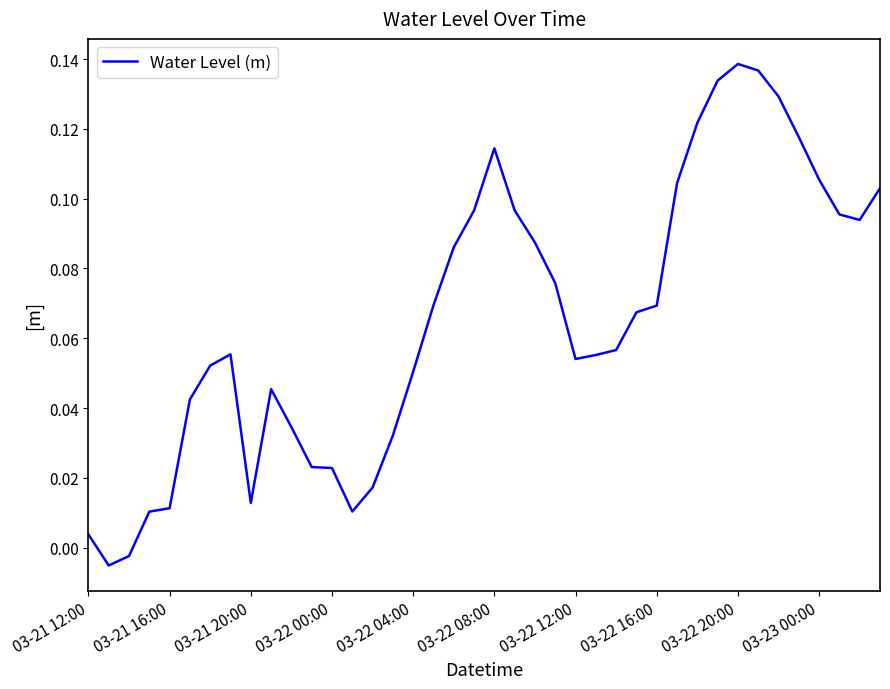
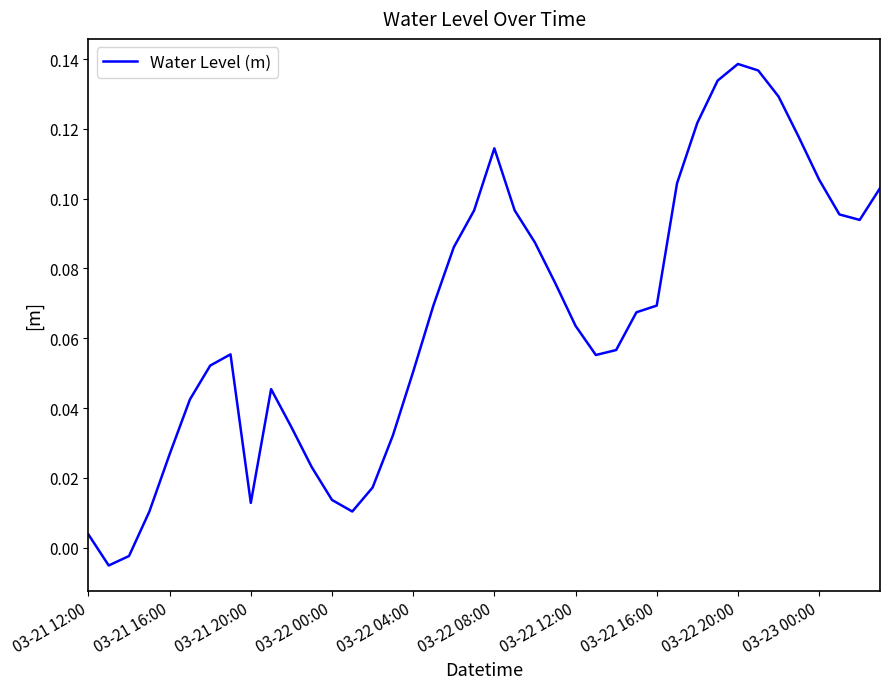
  {
    "03-21 12:00": 0.004,
-   "03-21 16:00": 0.011,
+   "03-21 16:00": 0.027,
    "03-21 20:00": 0.013,
-   "03-22 00:00": 0.023,
+   "03-22 00:00": 0.014,
    "03-22 04:00": 0.050,
    "03-22 08:00": 0.114,
-   "03-22 12:00": 0.054,
+   "03-22 12:00": 0.064,
    "03-22 16:00": 0.069,
    "03-22 20:00": 0.139,
    "03-23 00:00": 0.105
  }
